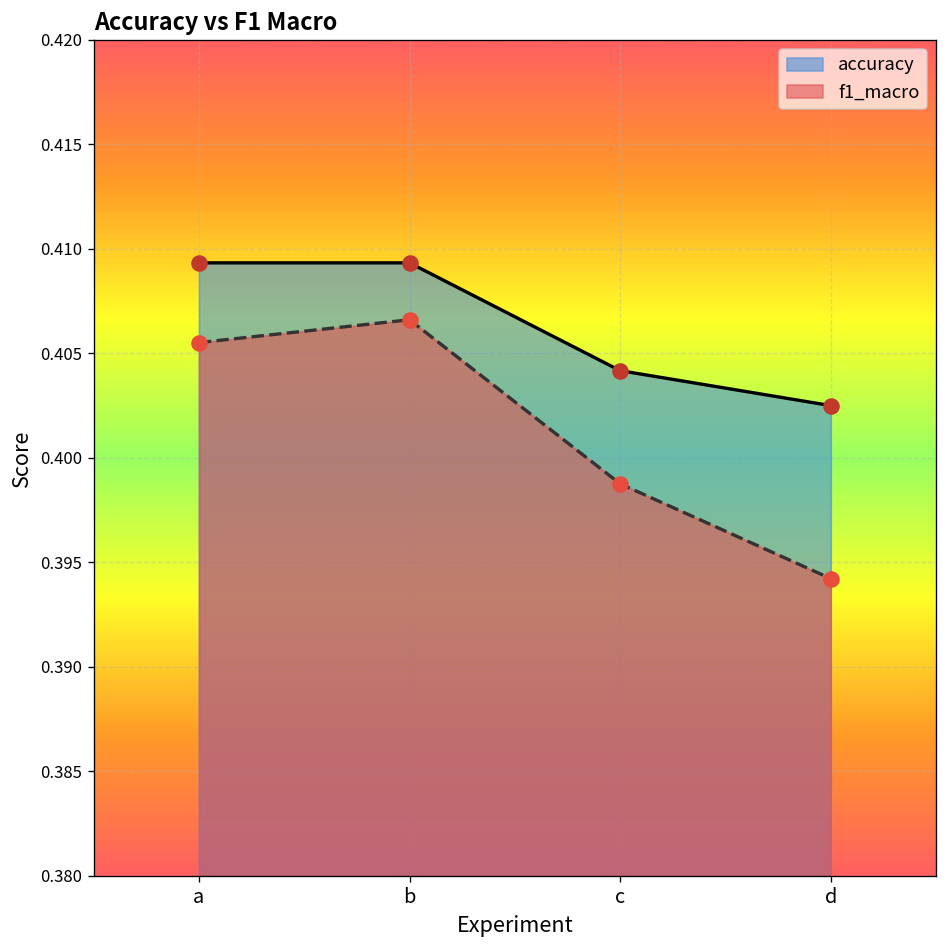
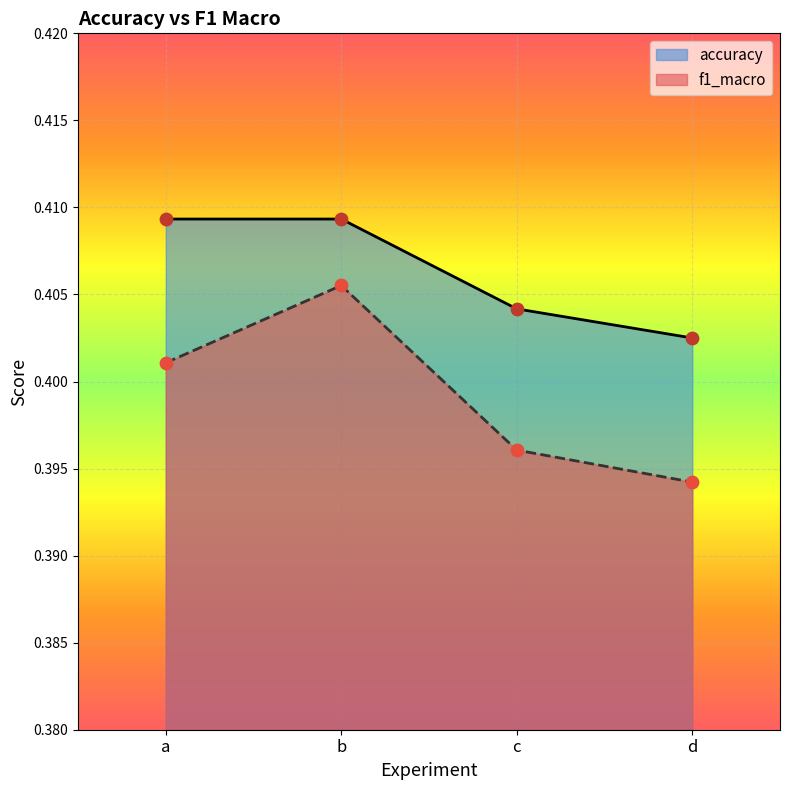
  {
    "accuracy": {
      "a": 0.4093,
      "b": 0.4093,
      "c": 0.4042,
      "d": 0.4025
    },
    "f1_macro": {
-     "a": 0.4055,
-     "b": 0.4066,
-     "c": 0.3988,
+     "a": 0.4011,
+     "b": 0.4055,
+     "c": 0.3961,
      "d": 0.3942
    }
  }
